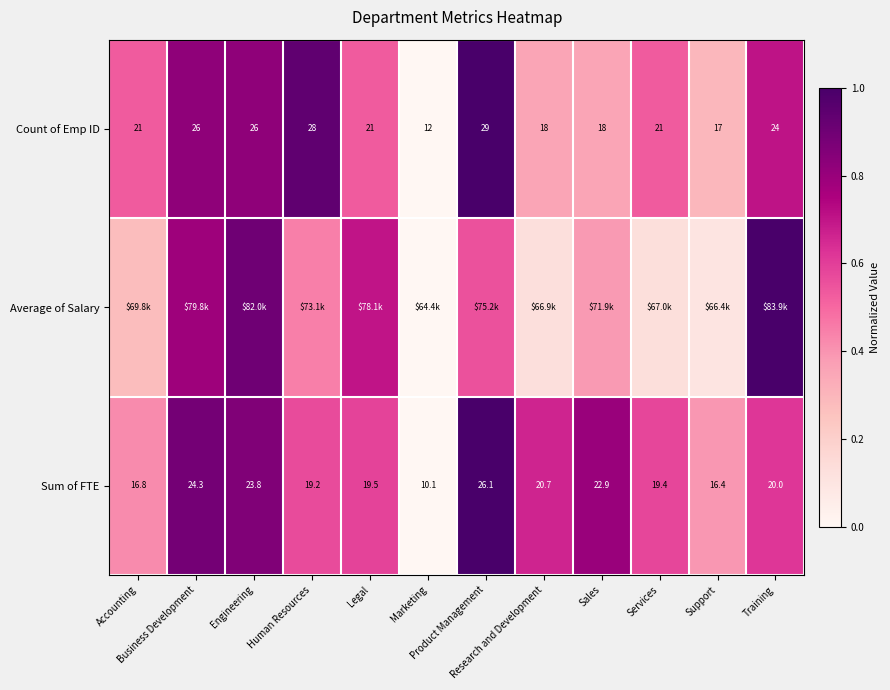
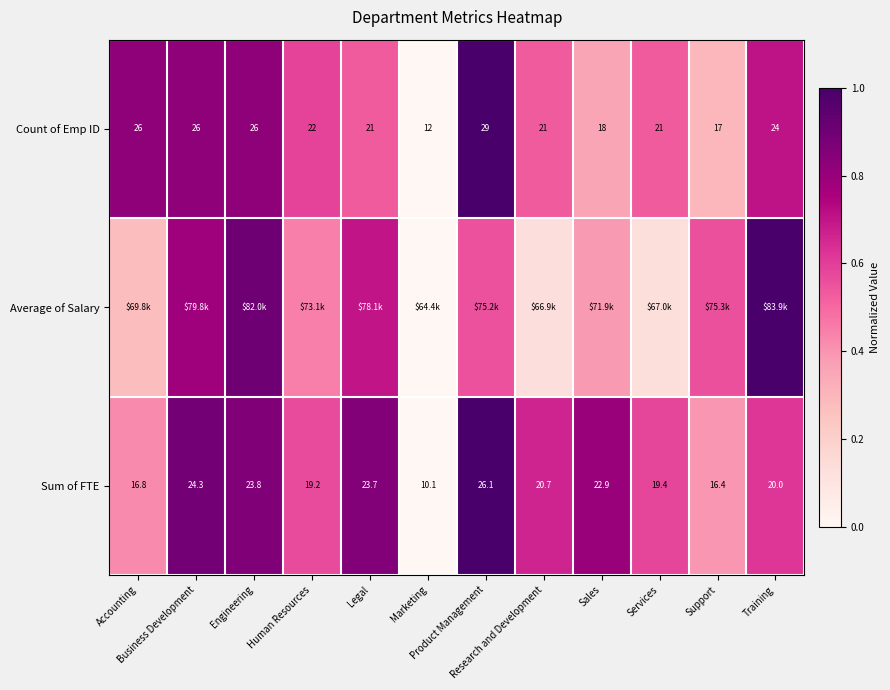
  {
    "Count of Emp ID": {
-     "Accounting": "21",
+     "Accounting": "26",
      "Business Development": "26",
      "Engineering": "26",
-     "Human Resources": "28",
+     "Human Resources": "22",
      "Legal": "21",
      "Marketing": "12",
      "Product Management": "29",
-     "Research and Development": "18",
+     "Research and Development": "21",
      "Sales": "18",
      "Services": "21",
      "Support": "17",
      "Training": "24"
    },
    "Average of Salary": {
      "Accounting": "$69.8k",
      "Business Development": "$79.8k",
      "Engineering": "$82.0k",
      "Human Resources": "$73.1k",
      "Legal": "$78.1k",
      "Marketing": "$64.4k",
      "Product Management": "$75.2k",
      "Research and Development": "$66.9k",
      "Sales": "$71.9k",
      "Services": "$67.0k",
-     "Support": "$66.4k",
+     "Support": "$75.3k",
      "Training": "$83.9k"
    },
    "Sum of FTE": {
      "Accounting": "16.8",
      "Business Development": "24.3",
      "Engineering": "23.8",
      "Human Resources": "19.2",
-     "Legal": "19.5",
+     "Legal": "23.7",
      "Marketing": "10.1",
      "Product Management": "26.1",
      "Research and Development": "20.7",
      "Sales": "22.9",
      "Services": "19.4",
      "Support": "16.4",
      "Training": "20.0"
    }
  }
